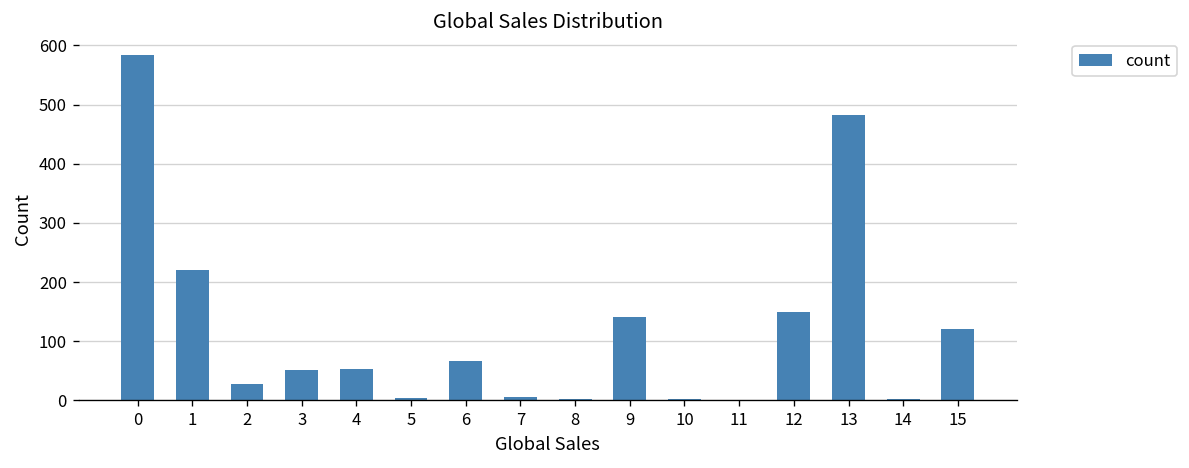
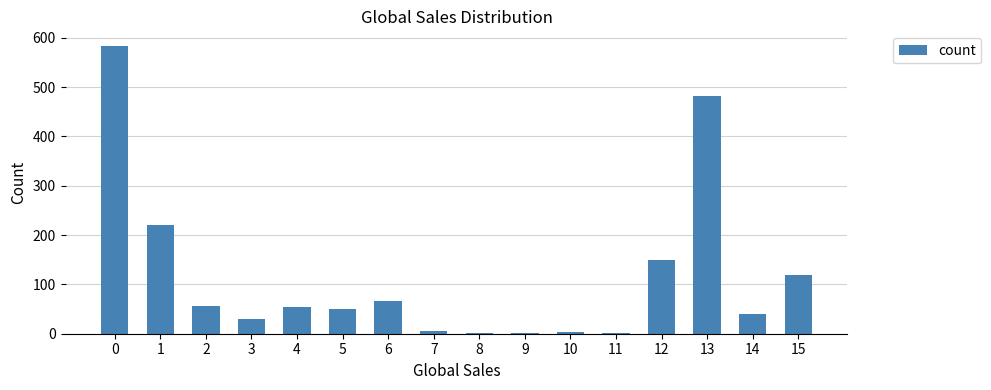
  {
    "0": 580,
    "1": 220,
-   "2": 30,
-   "3": 50,
+   "2": 60,
+   "3": 30,
    "4": 50,
-   "5": 10,
+   "5": 50,
    "6": 70,
    "7": 10,
-   "9": 140,
+   "9": 0,
    "12": 150,
    "13": 480,
-   "14": 0,
+   "14": 40,
    "15": 120
  }
